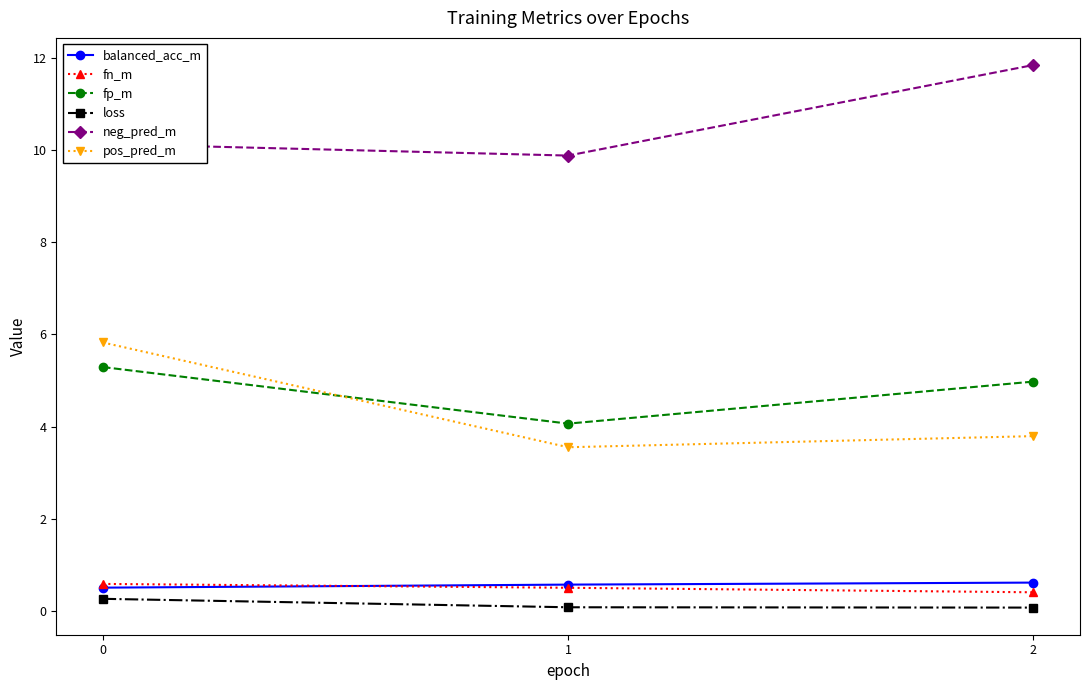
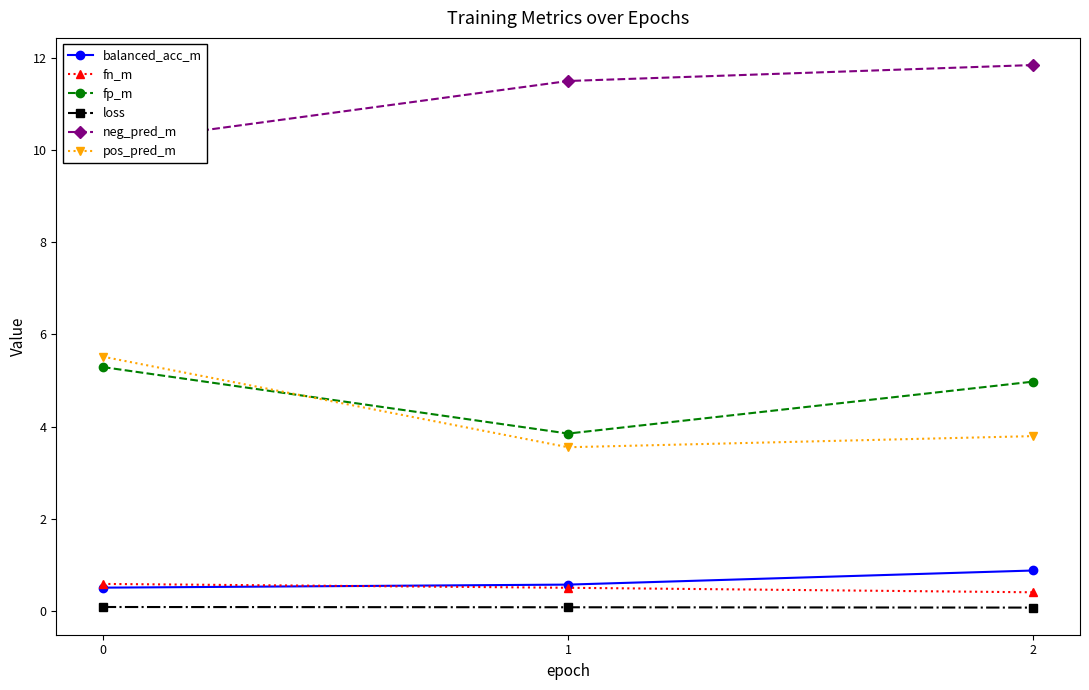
  {
    "balanced_acc_m": {
      "0": 0.5,
      "1": 0.6,
-     "2": 0.6
+     "2": 0.9
    },
    "fn_m": {
      "0": 0.6,
      "1": 0.5,
      "2": 0.4
    },
    "fp_m": {
      "0": 5.3,
-     "1": 4.1,
+     "1": 3.9,
      "2": 5.0
    },
    "loss": {
-     "0": 0.3,
+     "0": 0.1,
      "1": 0.1,
      "2": 0.1
    },
    "neg_pred_m": {
-     "1": 9.9,
+     "1": 11.5,
      "2": 11.8
    },
    "pos_pred_m": {
-     "0": 5.8,
+     "0": 5.5,
      "1": 3.6,
      "2": 3.8
    }
  }
